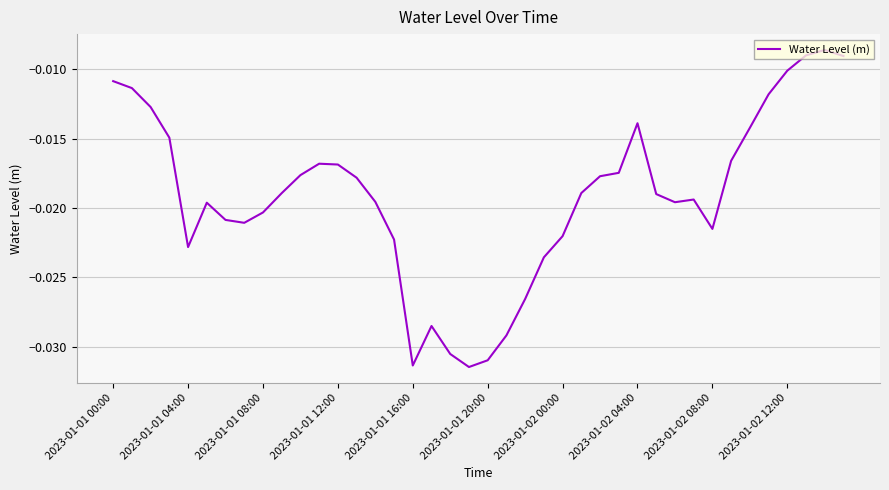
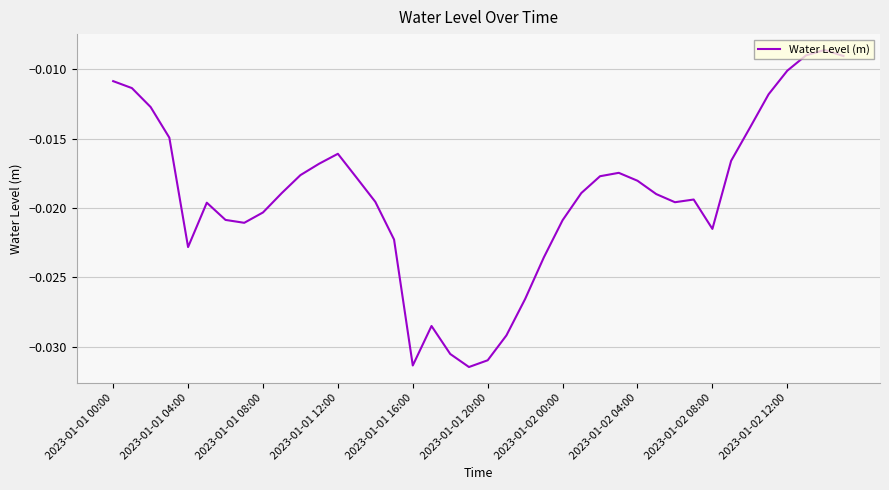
  {
    "2023-01-01 00:00": -0.0108,
    "2023-01-01 04:00": -0.0228,
    "2023-01-01 08:00": -0.0203,
-   "2023-01-01 12:00": -0.0169,
+   "2023-01-01 12:00": -0.0161,
    "2023-01-01 16:00": -0.0313,
    "2023-01-01 20:00": -0.0310,
-   "2023-01-02 00:00": -0.0220,
-   "2023-01-02 04:00": -0.0139,
+   "2023-01-02 00:00": -0.0209,
+   "2023-01-02 04:00": -0.0180,
    "2023-01-02 08:00": -0.0215,
    "2023-01-02 12:00": -0.0101
  }
